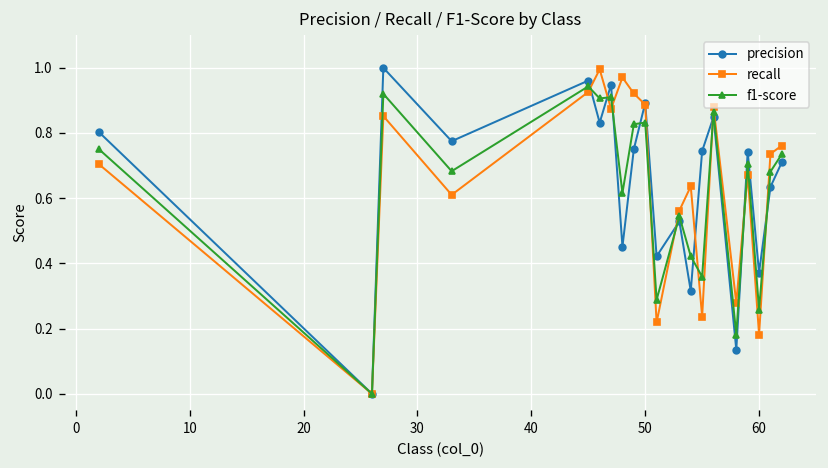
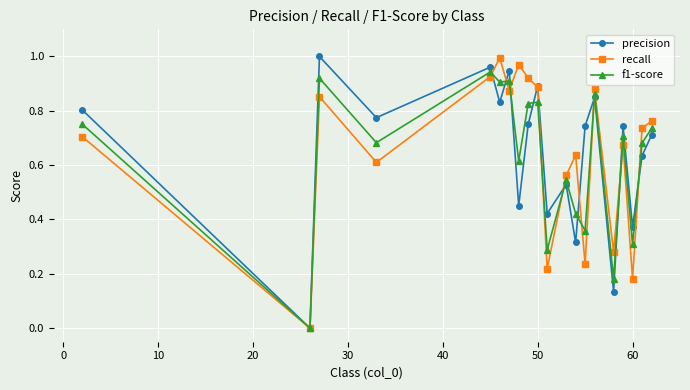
  {
    "precision": {
      "60": 0.37
    },
    "recall": {
      "60": 0.18
    },
    "f1-score": {
      "50": 0.83,
-     "60": 0.26
+     "60": 0.31
    }
  }
